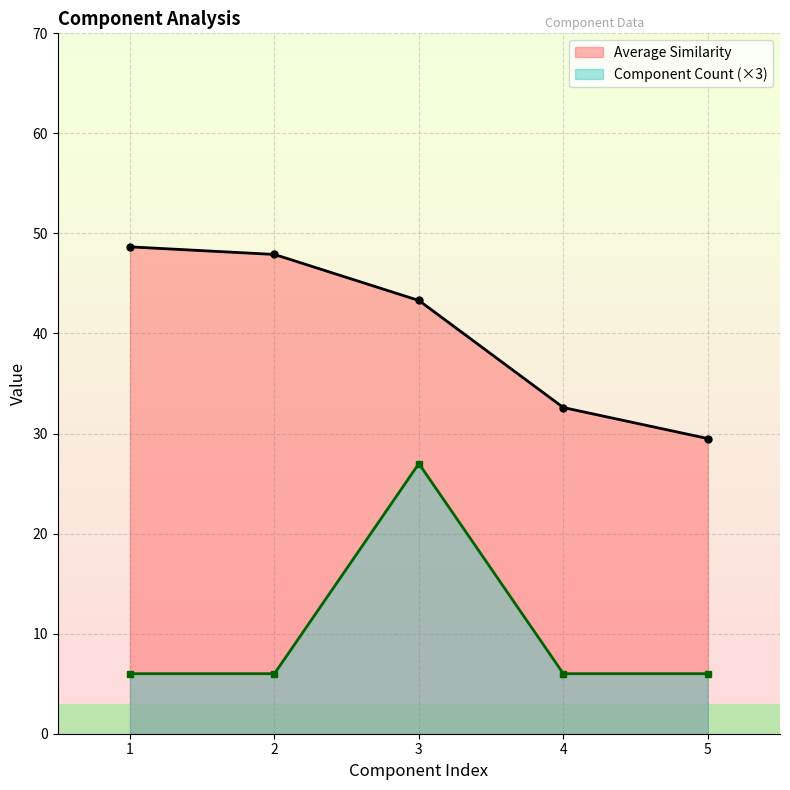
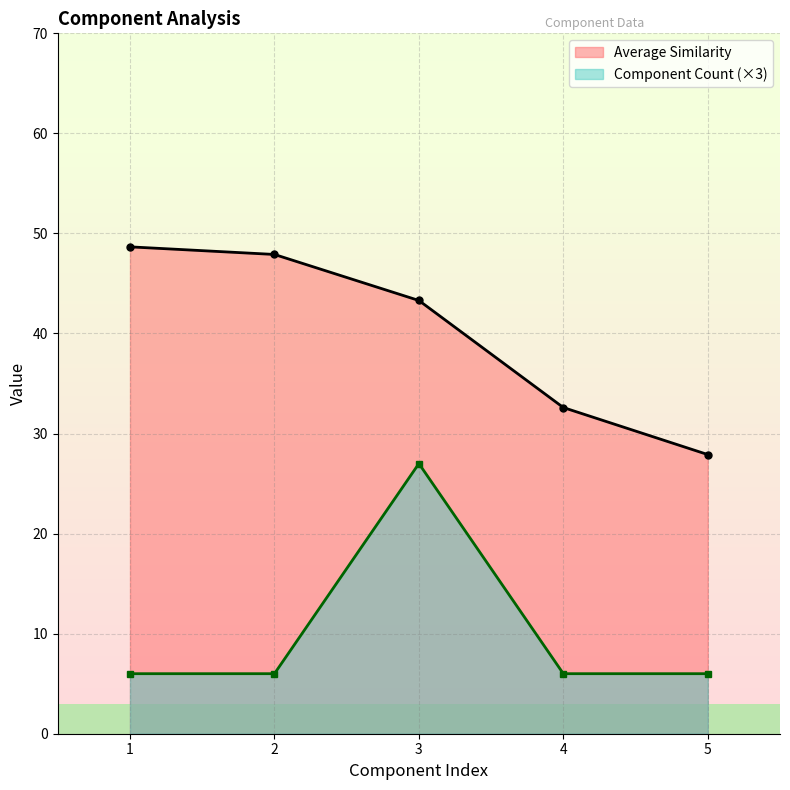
  {
    "Average Similarity": {
      "1": 48.7,
      "2": 47.9,
      "3": 43.3,
      "4": 32.6,
-     "5": 29.5
+     "5": 27.9
    },
    "Component Count (×3)": {
      "1": 6.0,
      "2": 6.0,
      "3": 27.0,
      "4": 6.0,
      "5": 6.0
    }
  }
